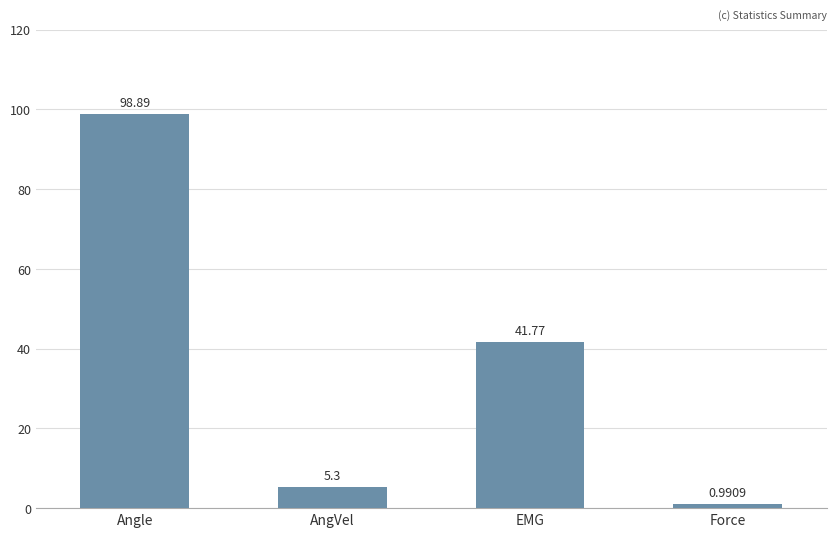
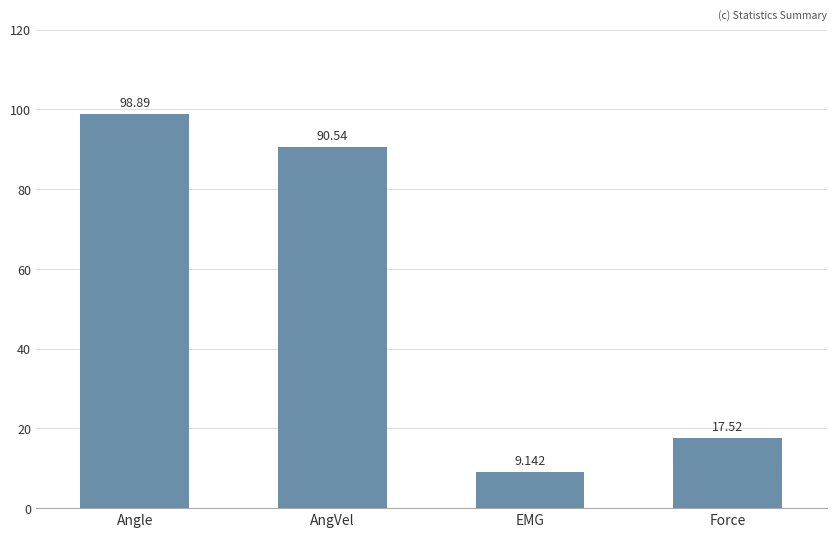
  {
    "Angle": 98.89,
-   "AngVel": 5.3,
-   "EMG": 41.77,
-   "Force": 0.9909
+   "AngVel": 90.54,
+   "EMG": 9.142,
+   "Force": 17.52
  }
